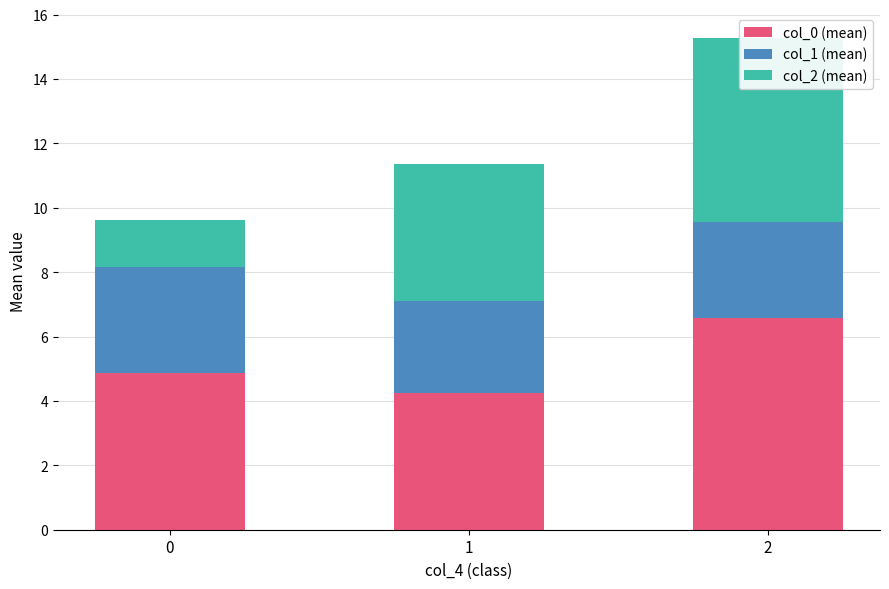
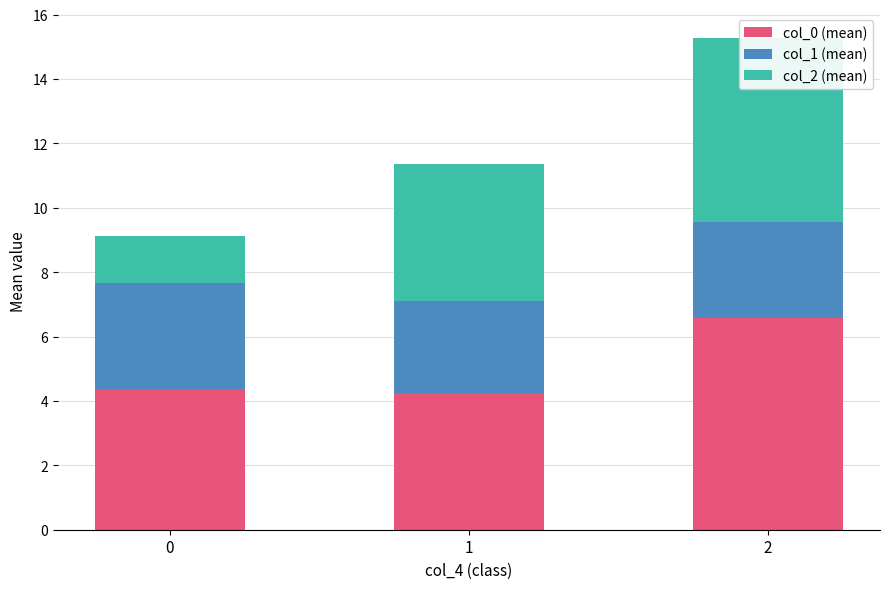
  {
    "col_0 (mean)": {
-     "0": 4.9,
+     "0": 4.4,
      "1": 4.3,
      "2": 6.6
    }
  }
